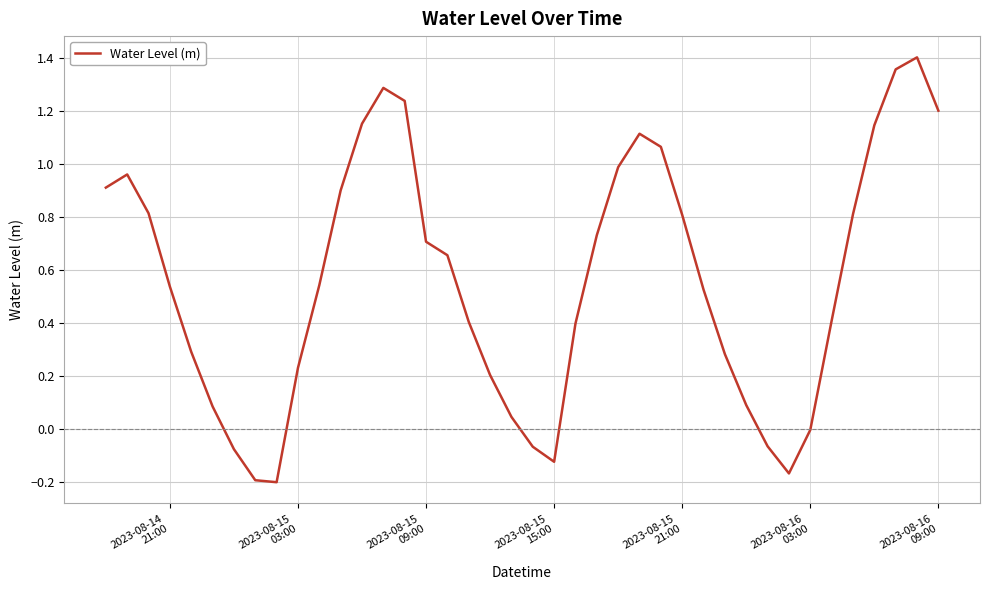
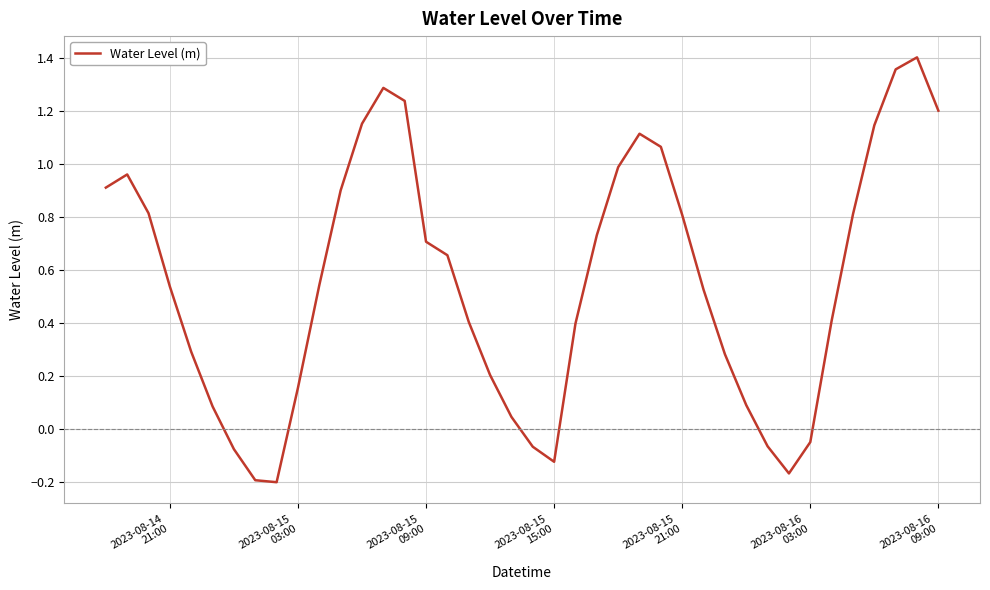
  {
    "2023-08-14 21:00": 0.54,
-   "2023-08-15 03:00": 0.23,
+   "2023-08-15 03:00": 0.16,
    "2023-08-15 09:00": 0.71,
    "2023-08-15 15:00": -0.12,
    "2023-08-15 21:00": 0.81,
-   "2023-08-16 03:00": 0.00,
+   "2023-08-16 03:00": -0.05,
    "2023-08-16 09:00": 1.20
  }
